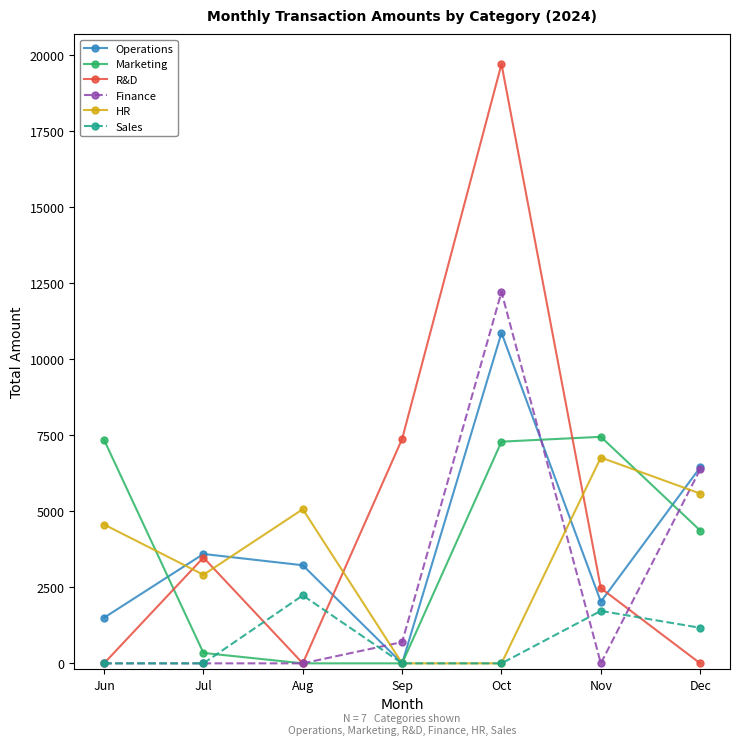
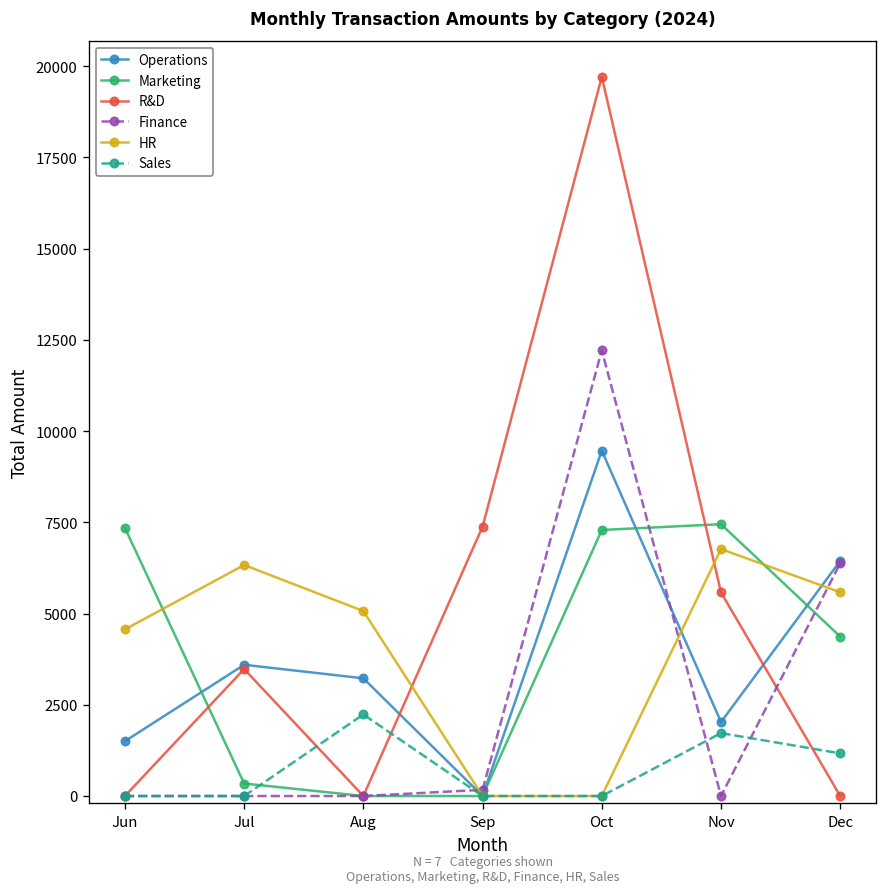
  {
    "Operations": {
      "Jun": 1500,
      "Jul": 3600,
      "Aug": 3200,
-     "Oct": 10900,
+     "Oct": 9500,
      "Nov": 2000
    },
    "R&D": {
      "Jul": 3500,
      "Sep": 7400,
      "Oct": 19700,
-     "Nov": 2500,
+     "Nov": 5600,
      "Dec": 0
    },
    "Finance": {
-     "Sep": 700,
+     "Sep": 200,
      "Oct": 12200,
      "Nov": 0
    },
    "HR": {
      "Jun": 4600,
-     "Jul": 2900,
+     "Jul": 6300,
      "Aug": 5100,
      "Nov": 6800,
      "Dec": 5600
    }
  }
